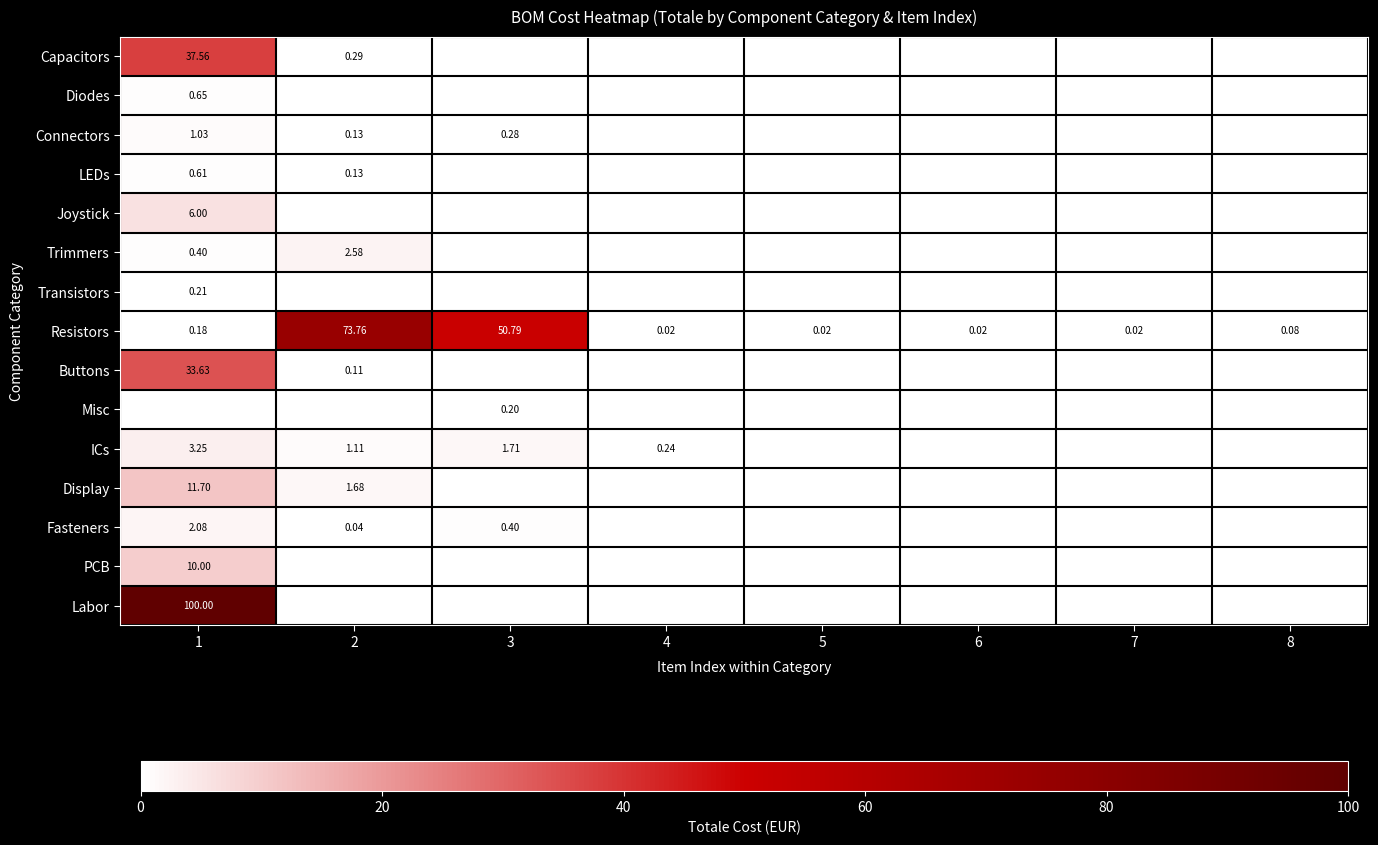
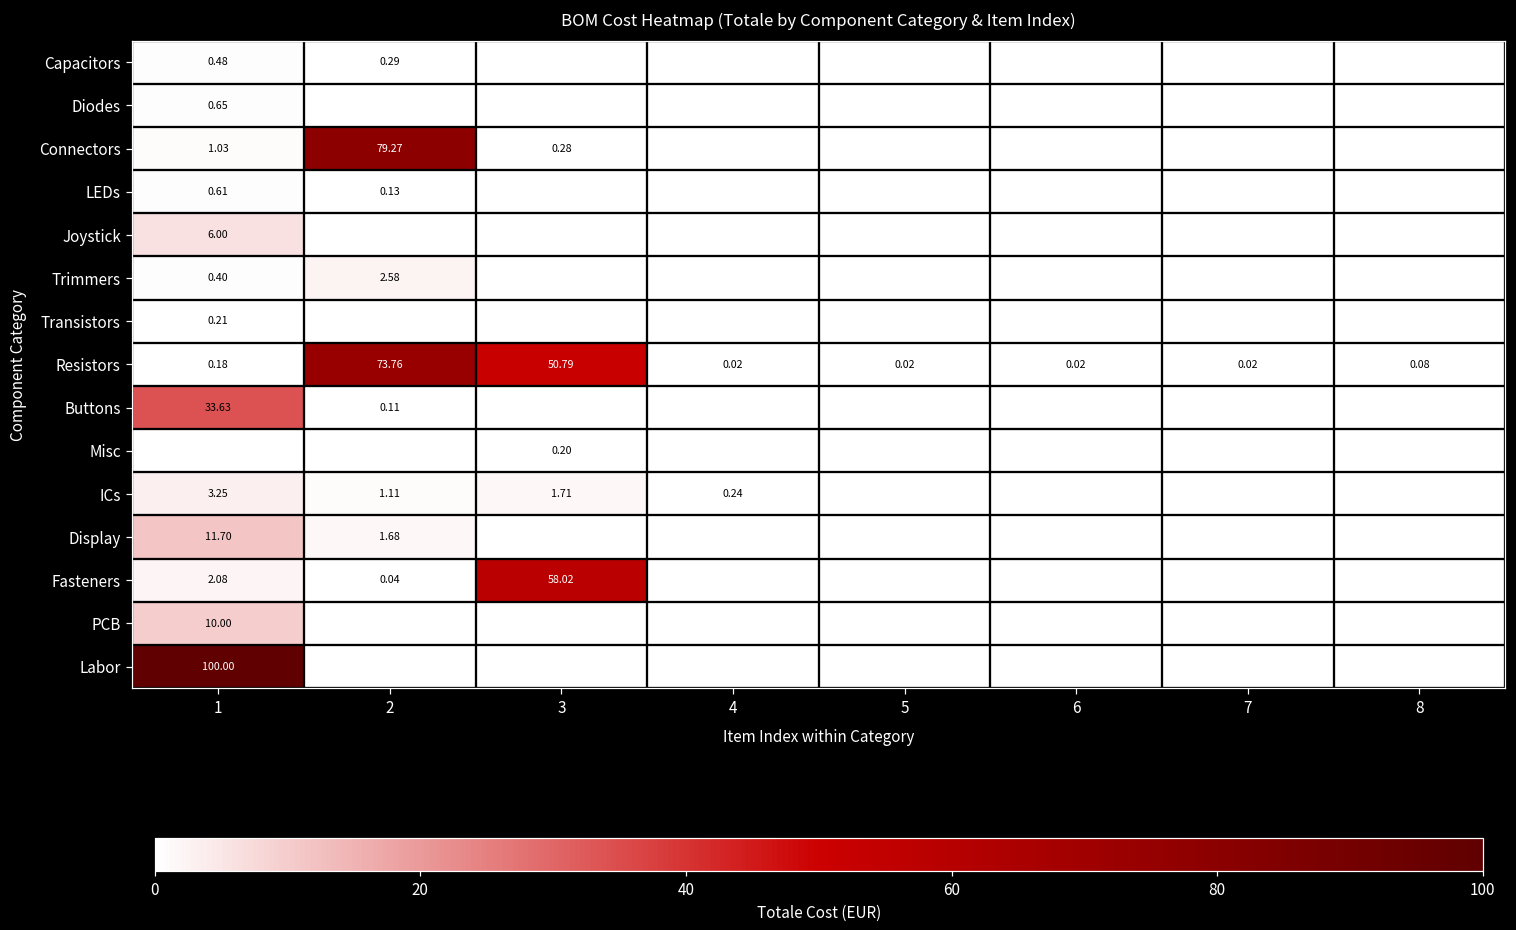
  {
    "Capacitors": {
-     "1": 37.56,
+     "1": 0.48,
      "2": 0.29
    },
    "Diodes": {
      "1": 0.65
    },
    "Connectors": {
      "1": 1.03,
-     "2": 0.13,
+     "2": 79.27,
      "3": 0.28
    },
    "LEDs": {
      "1": 0.61,
      "2": 0.13
    },
    "Joystick": {
      "1": 6.00
    },
    "Trimmers": {
      "1": 0.40,
      "2": 2.58
    },
    "Transistors": {
      "1": 0.21
    },
    "Resistors": {
      "1": 0.18,
      "2": 73.76,
      "3": 50.79,
      "4": 0.02,
      "5": 0.02,
      "6": 0.02,
      "7": 0.02,
      "8": 0.08
    },
    "Buttons": {
      "1": 33.63,
      "2": 0.11
    },
    "Misc": {
      "3": 0.20
    },
    "ICs": {
      "1": 3.25,
      "2": 1.11,
      "3": 1.71,
      "4": 0.24
    },
    "Display": {
      "1": 11.70,
      "2": 1.68
    },
    "Fasteners": {
      "1": 2.08,
      "2": 0.04,
-     "3": 0.40
+     "3": 58.02
    },
    "PCB": {
      "1": 10.00
    },
    "Labor": {
      "1": 100.00
    }
  }
